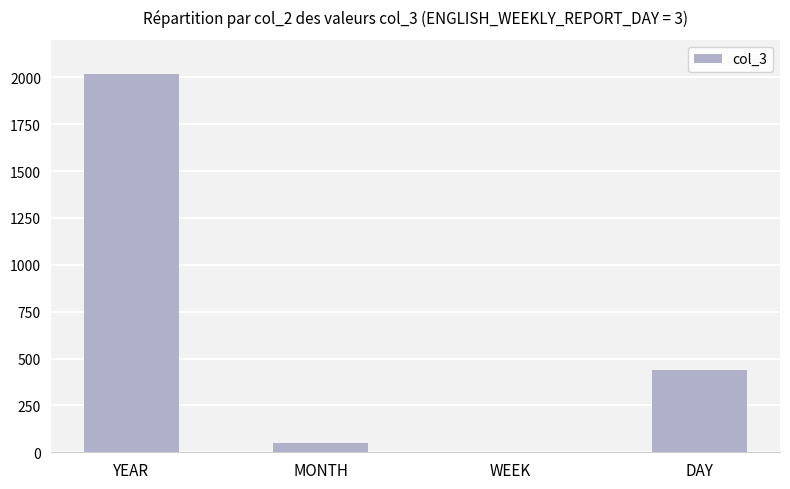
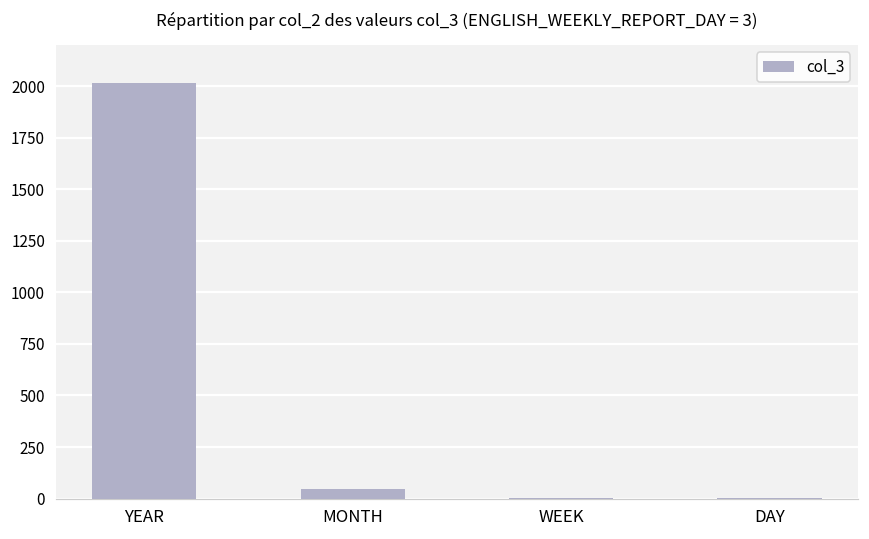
  {
    "YEAR": 2020,
    "MONTH": 50,
-   "DAY": 440
+   "DAY": 0
  }
